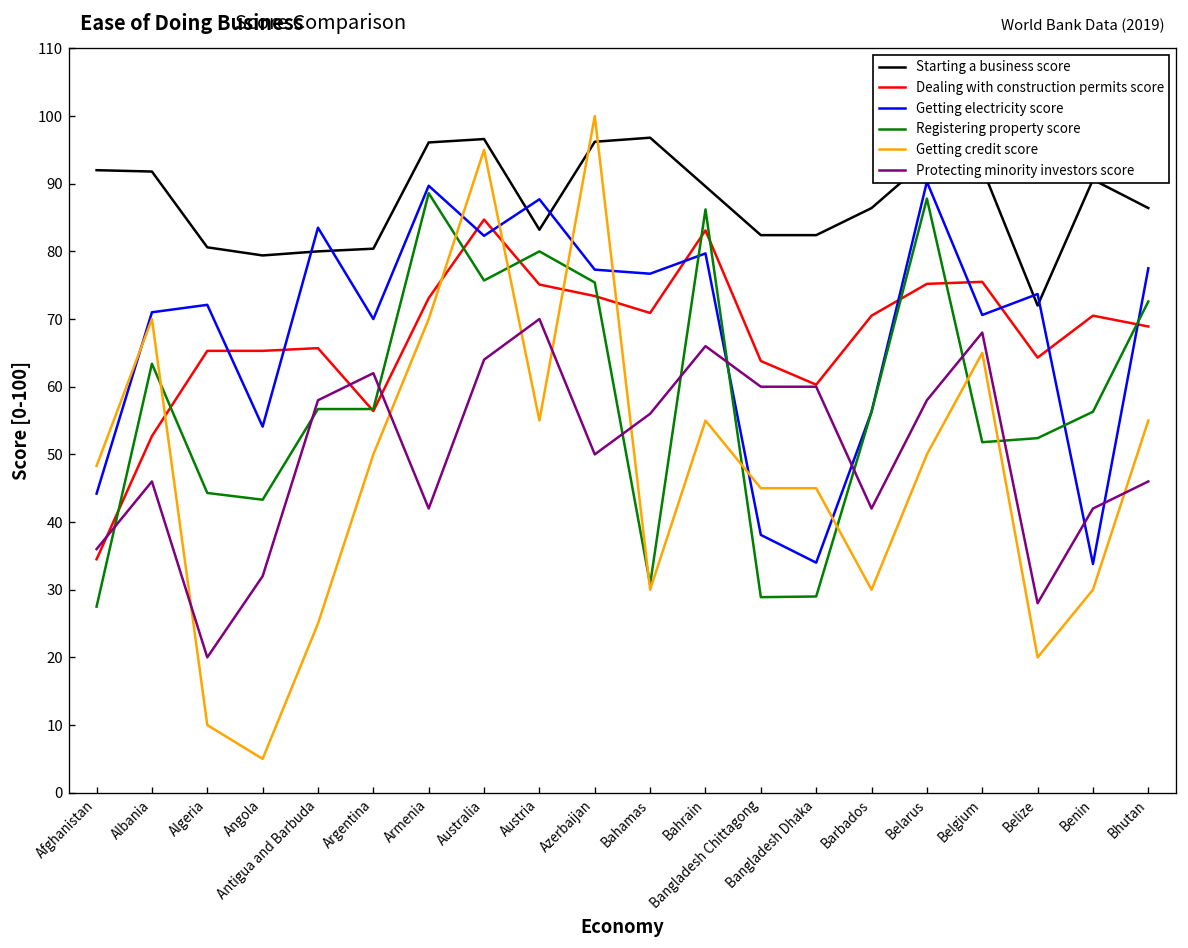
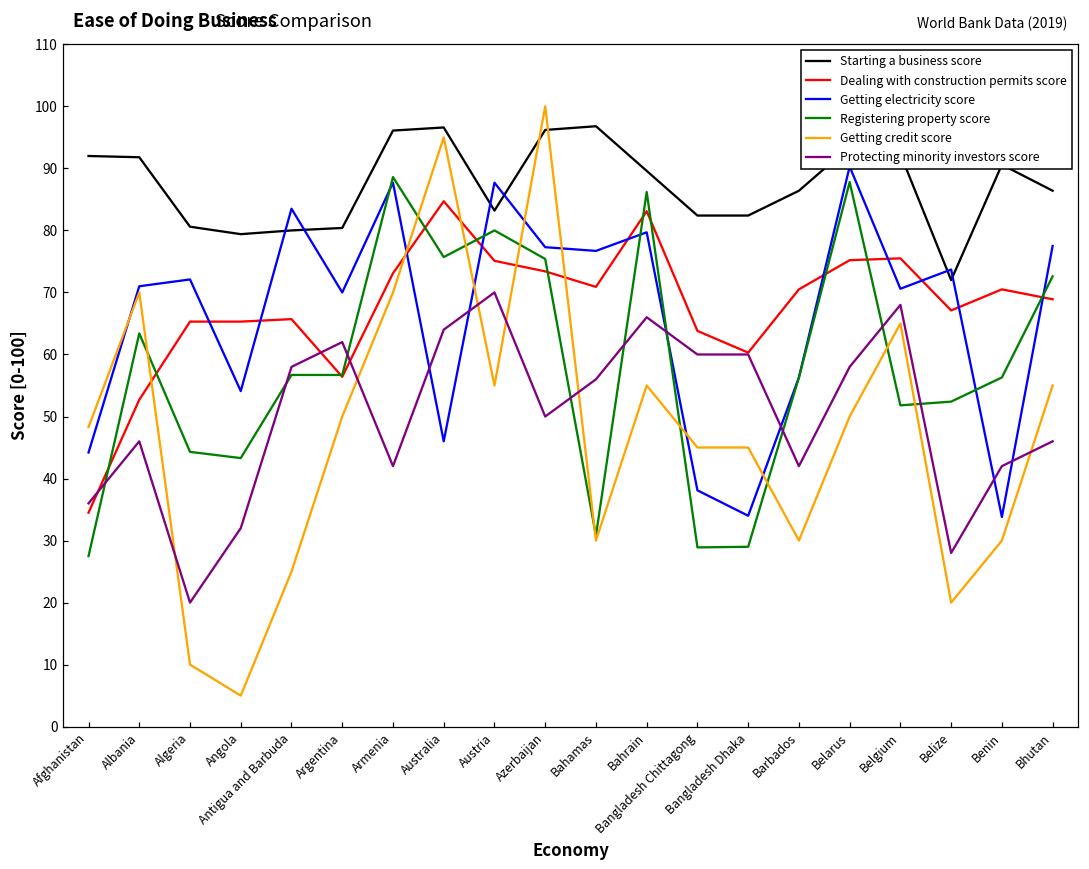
  {
    "Starting a business score": {
      "Afghanistan": 92,
      "Albania": 92,
      "Algeria": 81,
      "Angola": 79,
      "Antigua and Barbuda": 80,
      "Argentina": 80,
      "Armenia": 96,
      "Australia": 97,
      "Austria": 83,
      "Azerbaijan": 96,
      "Bahamas": 97,
      "Bahrain": 90,
      "Bangladesh Chittagong": 82,
      "Bangladesh Dhaka": 82,
      "Barbados": 86,
      "Belize": 72,
      "Benin": 91,
      "Bhutan": 86
    },
    "Dealing with construction permits score": {
      "Afghanistan": 35,
      "Albania": 53,
      "Algeria": 65,
      "Angola": 65,
      "Antigua and Barbuda": 66,
      "Armenia": 73,
      "Australia": 85,
      "Austria": 75,
      "Azerbaijan": 73,
      "Bahamas": 71,
      "Bahrain": 83,
      "Bangladesh Chittagong": 64,
      "Barbados": 71,
      "Belarus": 75,
      "Belgium": 76,
-     "Belize": 64,
+     "Belize": 67,
      "Benin": 71,
      "Bhutan": 69
    },
    "Getting electricity score": {
      "Afghanistan": 44,
      "Albania": 71,
      "Algeria": 72,
      "Angola": 54,
      "Antigua and Barbuda": 84,
      "Argentina": 70,
-     "Armenia": 90,
-     "Australia": 82,
+     "Armenia": 88,
+     "Australia": 46,
      "Austria": 88,
      "Azerbaijan": 77,
      "Bahamas": 77,
      "Bahrain": 80,
      "Bangladesh Chittagong": 38,
      "Bangladesh Dhaka": 34,
      "Belarus": 90,
      "Belgium": 71,
      "Belize": 74,
      "Benin": 34,
      "Bhutan": 78
    },
    "Registering property score": {
      "Afghanistan": 28,
      "Albania": 63,
      "Algeria": 44,
      "Angola": 43,
      "Antigua and Barbuda": 57,
      "Armenia": 89,
      "Australia": 76,
      "Austria": 80,
      "Azerbaijan": 75,
      "Bahamas": 31,
      "Bahrain": 86,
      "Bangladesh Chittagong": 29,
      "Bangladesh Dhaka": 29,
      "Belarus": 88,
      "Belgium": 52,
      "Belize": 52,
      "Benin": 56,
      "Bhutan": 73
    },
    "Getting credit score": {
      "Afghanistan": 48,
      "Albania": 70,
      "Algeria": 10,
      "Angola": 5,
      "Antigua and Barbuda": 25,
      "Argentina": 50,
      "Armenia": 70,
      "Australia": 95,
      "Austria": 55,
      "Azerbaijan": 100,
      "Bahamas": 30,
      "Bahrain": 55,
      "Bangladesh Chittagong": 45,
      "Bangladesh Dhaka": 45,
      "Barbados": 30,
      "Belarus": 50,
      "Belgium": 65,
      "Belize": 20,
      "Benin": 30,
      "Bhutan": 55
    },
    "Protecting minority investors score": {
      "Afghanistan": 36,
      "Albania": 46,
      "Algeria": 20,
      "Angola": 32,
      "Antigua and Barbuda": 58,
      "Argentina": 62,
      "Armenia": 42,
      "Australia": 64,
      "Austria": 70,
      "Azerbaijan": 50,
      "Bahamas": 56,
      "Bahrain": 66,
      "Bangladesh Chittagong": 60,
      "Barbados": 42,
      "Belarus": 58,
      "Belgium": 68,
      "Belize": 28,
      "Benin": 42,
      "Bhutan": 46
    }
  }
